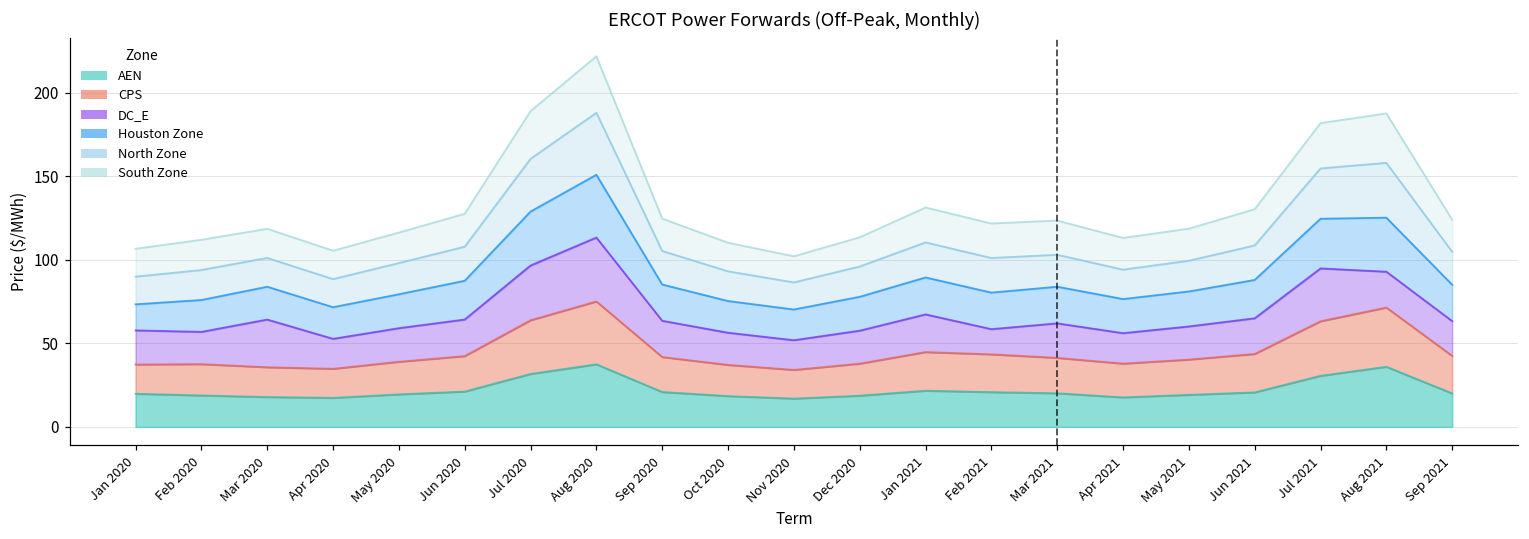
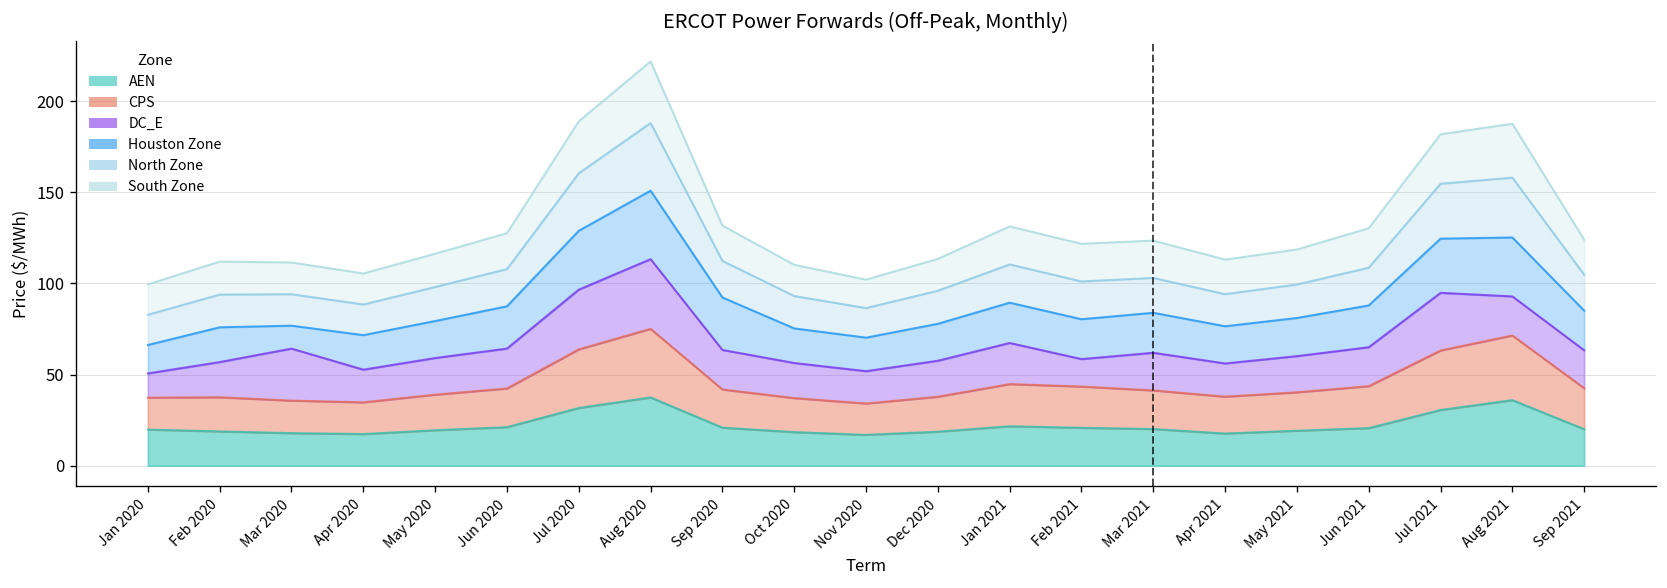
  {
    "AEN": {
      "Jan 2020": 20,
      "Feb 2020": 19,
      "Mar 2020": 18,
      "Apr 2020": 17,
      "May 2020": 19,
      "Jun 2020": 21,
      "Jul 2020": 32,
      "Aug 2020": 37,
      "Sep 2020": 21,
      "Oct 2020": 18,
      "Nov 2020": 17,
      "Dec 2020": 19,
      "Jan 2021": 22,
      "Feb 2021": 21,
      "Mar 2021": 20,
      "Apr 2021": 18,
      "May 2021": 19,
      "Jun 2021": 21,
      "Jul 2021": 31,
      "Aug 2021": 36,
      "Sep 2021": 20
    },
    "CPS": {
      "Jan 2020": 18,
      "Feb 2020": 19,
      "Mar 2020": 18,
      "Apr 2020": 17,
      "May 2020": 20,
      "Jun 2020": 21,
      "Jul 2020": 32,
      "Aug 2020": 38,
      "Sep 2020": 21,
      "Oct 2020": 19,
      "Nov 2020": 17,
      "Dec 2020": 19,
      "Jan 2021": 23,
      "Feb 2021": 23,
      "Mar 2021": 21,
      "Apr 2021": 20,
      "May 2021": 21,
      "Jun 2021": 23,
      "Jul 2021": 33,
      "Aug 2021": 35,
      "Sep 2021": 22
    },
    "DC_E": {
-     "Jan 2020": 20,
+     "Jan 2020": 13,
      "Feb 2020": 19,
      "Mar 2020": 29,
      "Apr 2020": 18,
      "May 2020": 20,
      "Jun 2020": 22,
      "Jul 2020": 33,
      "Aug 2020": 38,
      "Sep 2020": 22,
      "Oct 2020": 19,
      "Nov 2020": 18,
      "Dec 2020": 20,
      "Jan 2021": 23,
      "Feb 2021": 15,
      "Mar 2021": 21,
      "Apr 2021": 18,
      "May 2021": 20,
      "Jun 2021": 21,
      "Jul 2021": 32,
      "Aug 2021": 21,
      "Sep 2021": 21
    },
    "Houston Zone": {
      "Jan 2020": 16,
      "Feb 2020": 19,
-     "Mar 2020": 20,
+     "Mar 2020": 13,
      "Apr 2020": 19,
      "May 2020": 20,
      "Jun 2020": 23,
      "Jul 2020": 32,
      "Aug 2020": 38,
-     "Sep 2020": 22,
+     "Sep 2020": 29,
      "Oct 2020": 19,
      "Nov 2020": 18,
      "Dec 2020": 20,
      "Jan 2021": 22,
      "Feb 2021": 22,
      "Mar 2021": 22,
      "Apr 2021": 20,
      "May 2021": 21,
      "Jun 2021": 23,
      "Jul 2021": 30,
      "Aug 2021": 32,
      "Sep 2021": 22
    }
  }
